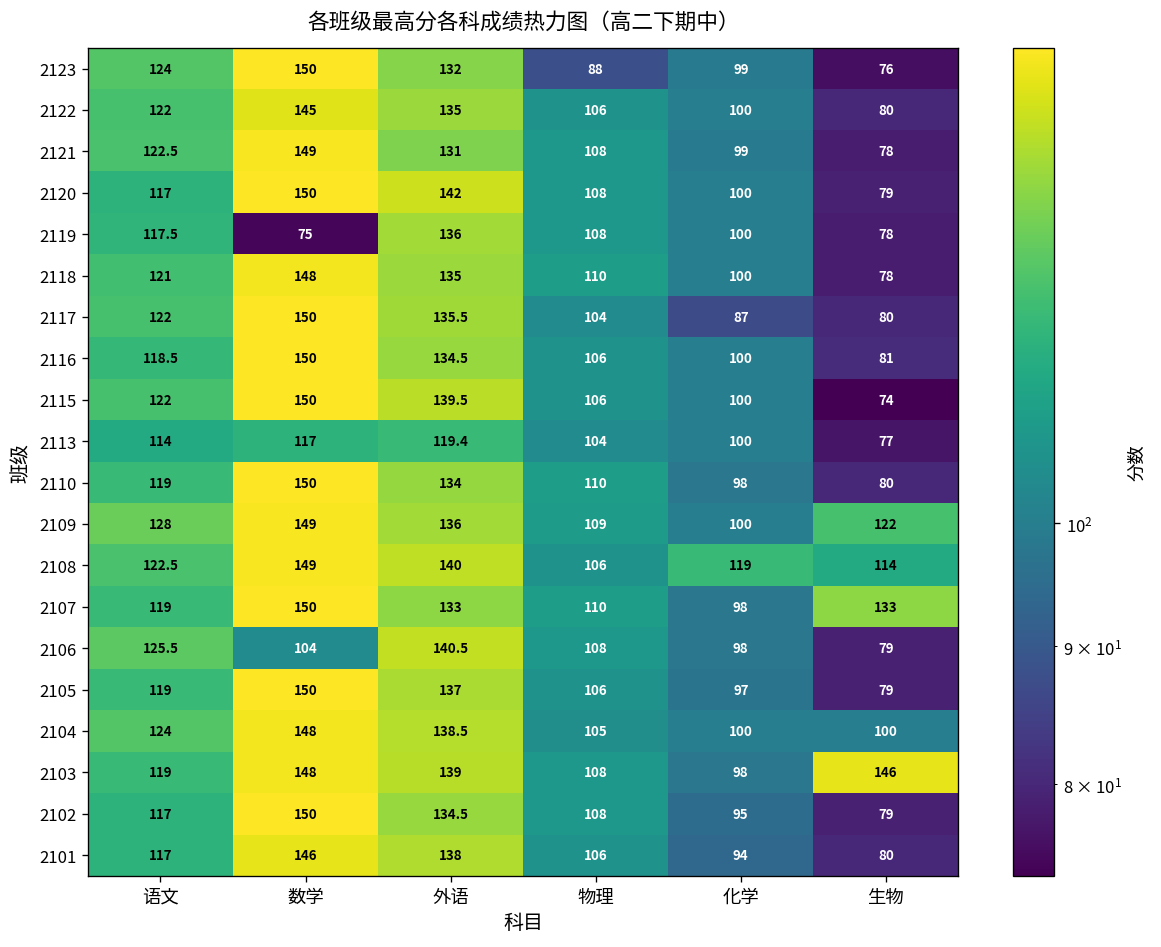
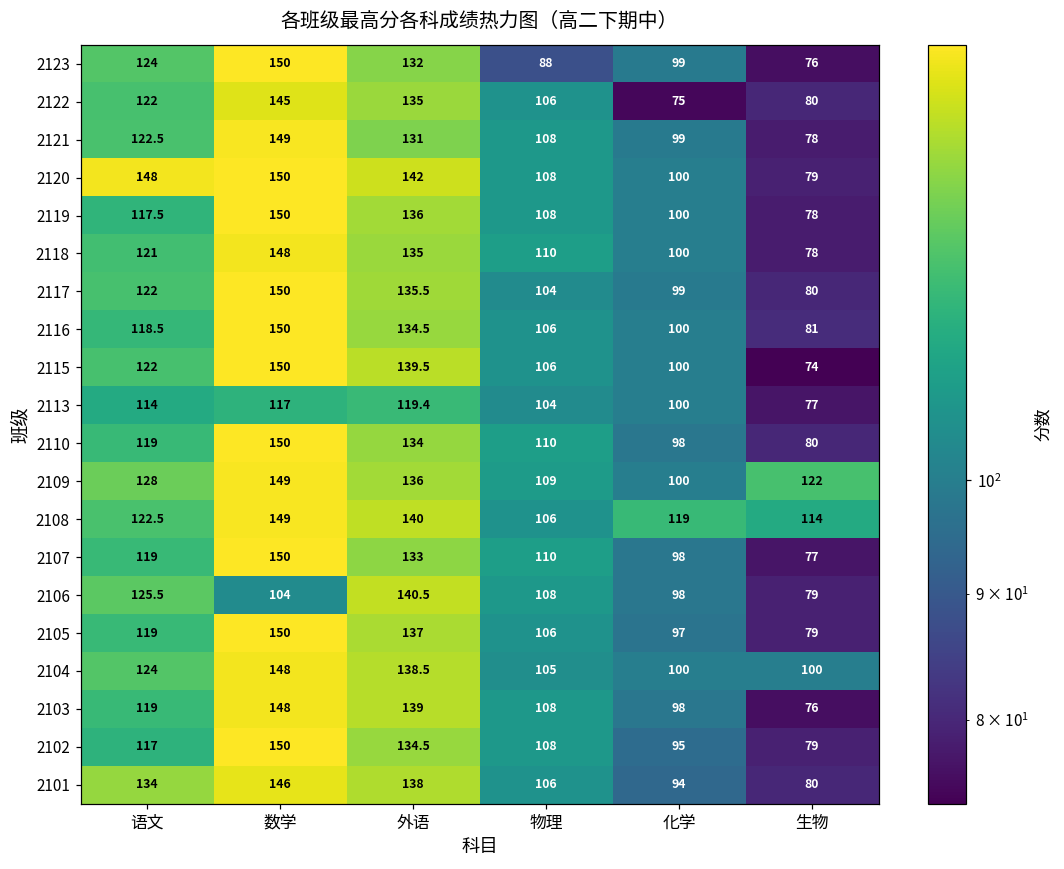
  {
    "2123": {
      "语文": 124,
      "数学": 150,
      "外语": 132,
      "物理": 88,
      "化学": 99,
      "生物": 76
    },
    "2122": {
      "语文": 122,
      "数学": 145,
      "外语": 135,
      "物理": 106,
-     "化学": 100,
+     "化学": 75,
      "生物": 80
    },
    "2121": {
      "语文": 122.5,
      "数学": 149,
      "外语": 131,
      "物理": 108,
      "化学": 99,
      "生物": 78
    },
    "2120": {
-     "语文": 117,
+     "语文": 148,
      "数学": 150,
      "外语": 142,
      "物理": 108,
      "化学": 100,
      "生物": 79
    },
    "2119": {
      "语文": 117.5,
-     "数学": 75,
+     "数学": 150,
      "外语": 136,
      "物理": 108,
      "化学": 100,
      "生物": 78
    },
    "2118": {
      "语文": 121,
      "数学": 148,
      "外语": 135,
      "物理": 110,
      "化学": 100,
      "生物": 78
    },
    "2117": {
      "语文": 122,
      "数学": 150,
      "外语": 135.5,
      "物理": 104,
-     "化学": 87,
+     "化学": 99,
      "生物": 80
    },
    "2116": {
      "语文": 118.5,
      "数学": 150,
      "外语": 134.5,
      "物理": 106,
      "化学": 100,
      "生物": 81
    },
    "2115": {
      "语文": 122,
      "数学": 150,
      "外语": 139.5,
      "物理": 106,
      "化学": 100,
      "生物": 74
    },
    "2113": {
      "语文": 114,
      "数学": 117,
      "外语": 119.4,
      "物理": 104,
      "化学": 100,
      "生物": 77
    },
    "2110": {
      "语文": 119,
      "数学": 150,
      "外语": 134,
      "物理": 110,
      "化学": 98,
      "生物": 80
    },
    "2109": {
      "语文": 128,
      "数学": 149,
      "外语": 136,
      "物理": 109,
      "化学": 100,
      "生物": 122
    },
    "2108": {
      "语文": 122.5,
      "数学": 149,
      "外语": 140,
      "物理": 106,
      "化学": 119,
      "生物": 114
    },
    "2107": {
      "语文": 119,
      "数学": 150,
      "外语": 133,
      "物理": 110,
      "化学": 98,
-     "生物": 133
+     "生物": 77
    },
    "2106": {
      "语文": 125.5,
      "数学": 104,
      "外语": 140.5,
      "物理": 108,
      "化学": 98,
      "生物": 79
    },
    "2105": {
      "语文": 119,
      "数学": 150,
      "外语": 137,
      "物理": 106,
      "化学": 97,
      "生物": 79
    },
    "2104": {
      "语文": 124,
      "数学": 148,
      "外语": 138.5,
      "物理": 105,
      "化学": 100,
      "生物": 100
    },
    "2103": {
      "语文": 119,
      "数学": 148,
      "外语": 139,
      "物理": 108,
      "化学": 98,
-     "生物": 146
+     "生物": 76
    },
    "2102": {
      "语文": 117,
      "数学": 150,
      "外语": 134.5,
      "物理": 108,
      "化学": 95,
      "生物": 79
    },
    "2101": {
-     "语文": 117,
+     "语文": 134,
      "数学": 146,
      "外语": 138,
      "物理": 106,
      "化学": 94,
      "生物": 80
    }
  }
